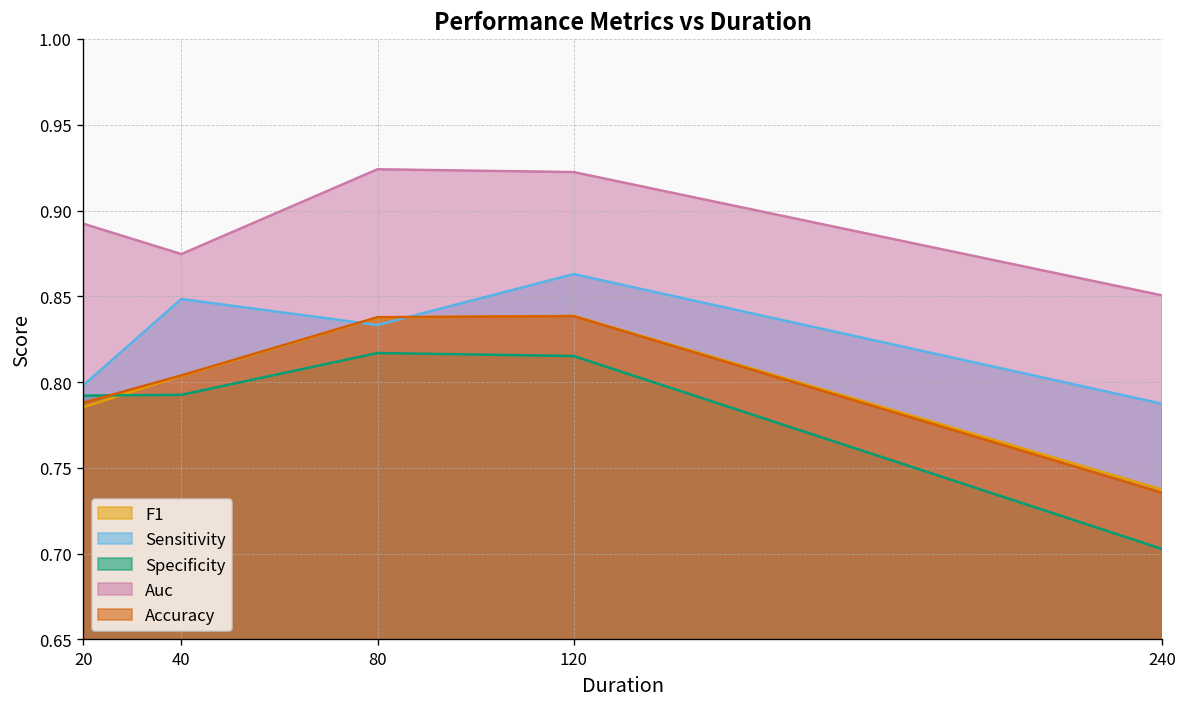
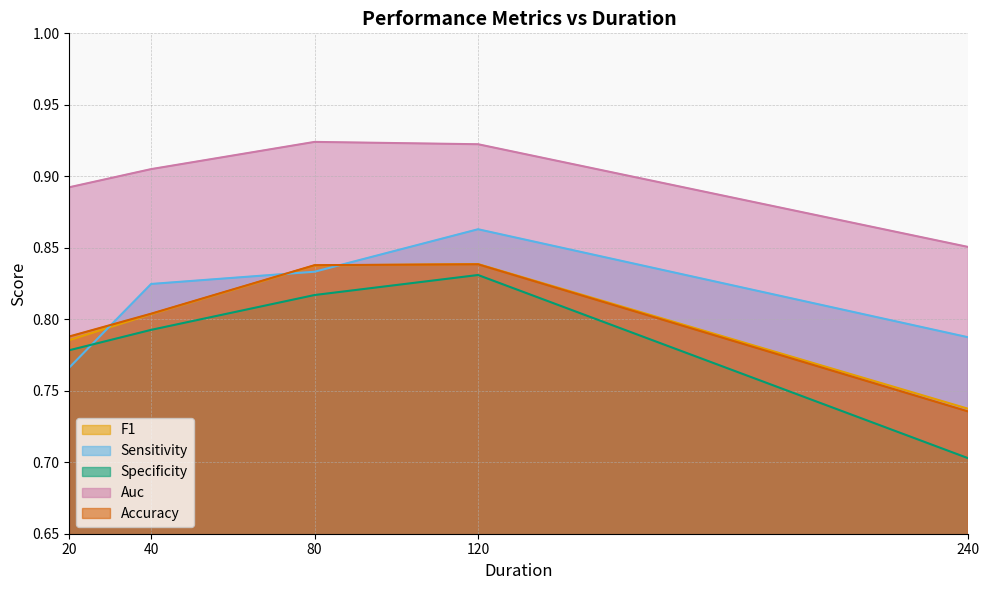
  {
    "Sensitivity": {
-     "20": 0.798,
-     "40": 0.848,
+     "20": 0.766,
+     "40": 0.825,
      "80": 0.833,
      "120": 0.863,
      "240": 0.787
    },
    "Specificity": {
-     "20": 0.792,
+     "20": 0.778,
      "40": 0.793,
      "80": 0.817,
-     "120": 0.815,
+     "120": 0.831,
      "240": 0.703
    },
    "Auc": {
      "20": 0.892,
-     "40": 0.875,
+     "40": 0.905,
      "80": 0.924,
      "120": 0.922,
      "240": 0.851
    }
  }
